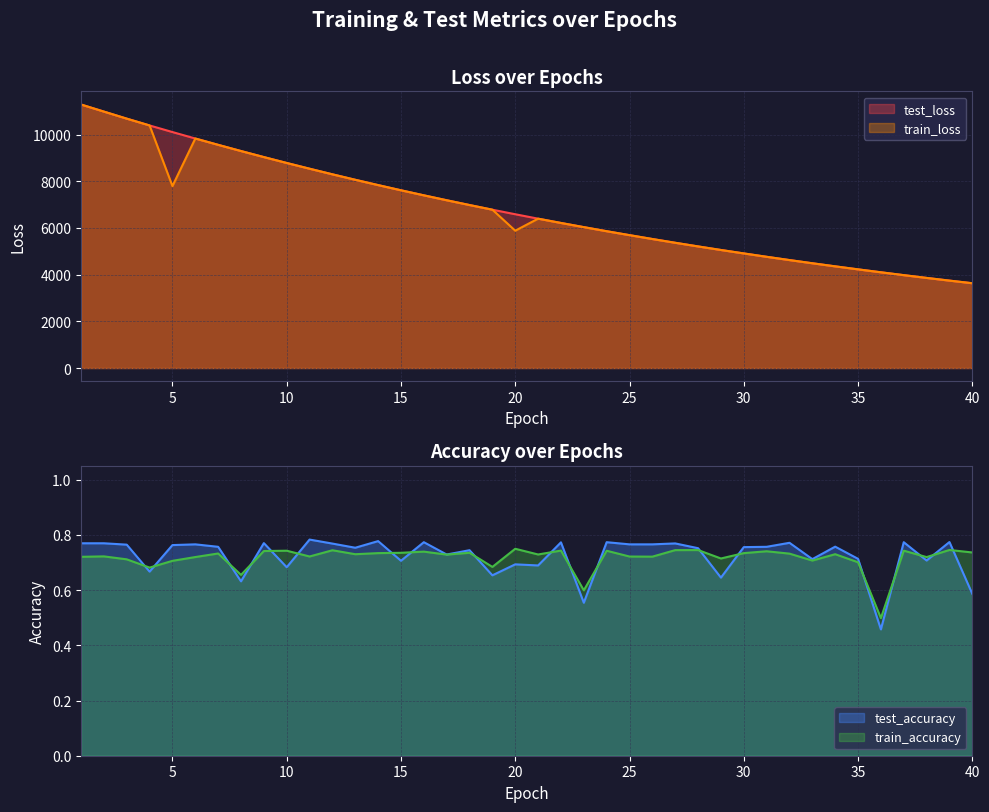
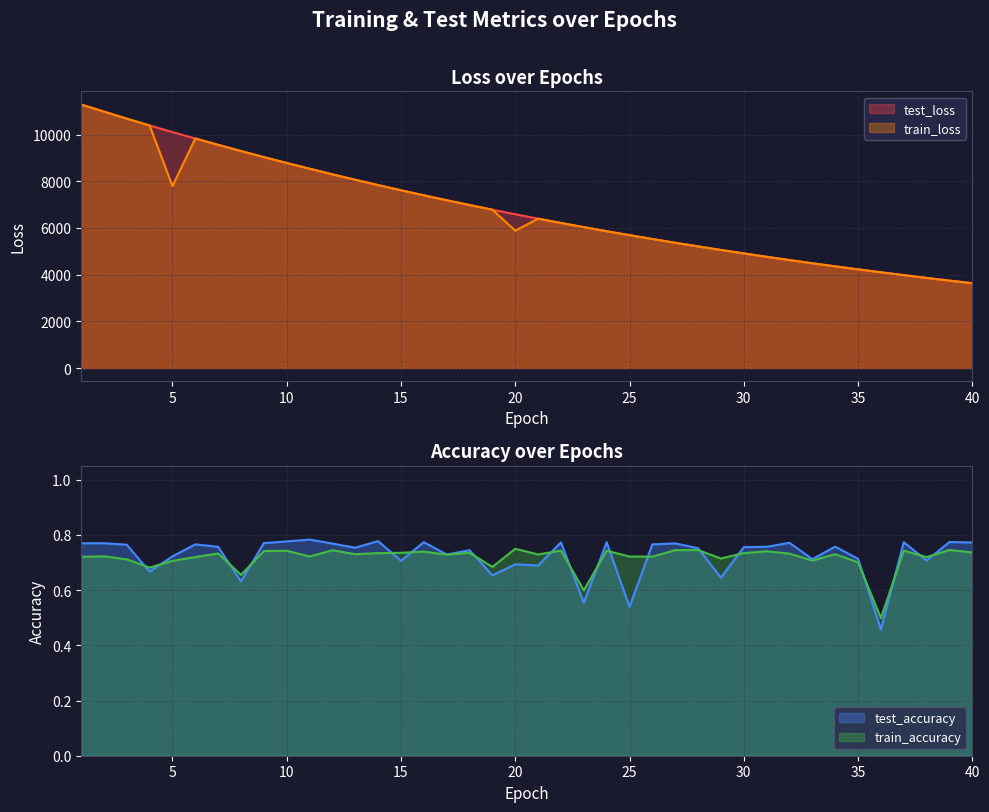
  {
    "Accuracy over Epochs": {
      "test_accuracy": {
-       "5": 0.76,
-       "10": 0.68,
+       "5": 0.72,
+       "10": 0.78,
        "15": 0.71,
        "20": 0.69,
-       "25": 0.77,
+       "25": 0.54,
        "30": 0.76,
        "35": 0.71,
-       "40": 0.59
+       "40": 0.77
      },
      "train_accuracy": {
        "5": 0.71,
        "10": 0.74,
        "15": 0.74,
        "20": 0.75,
        "25": 0.72,
        "30": 0.73,
        "35": 0.70,
        "40": 0.74
      }
    }
  }
